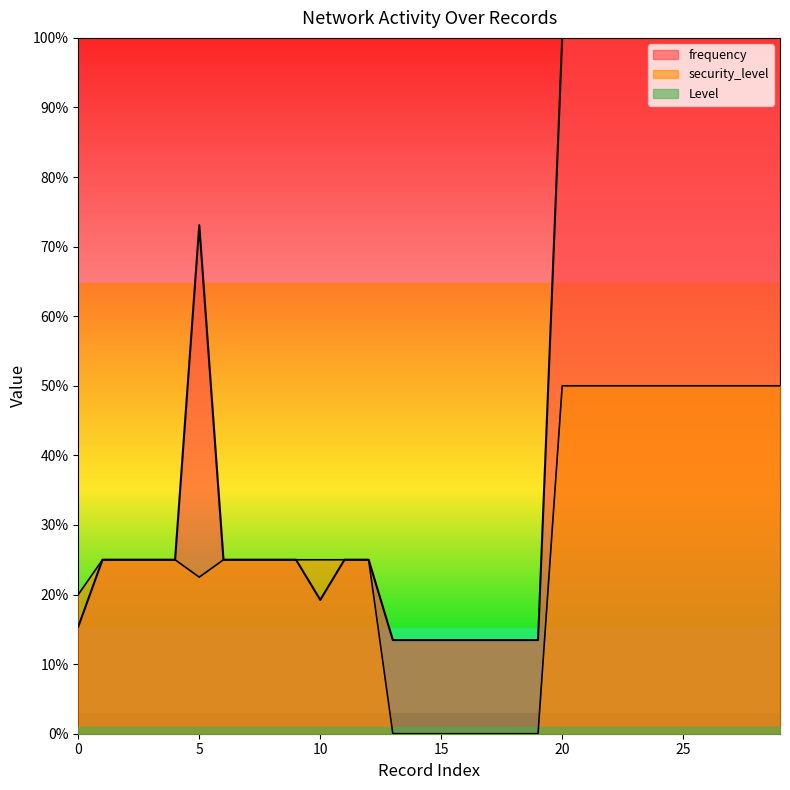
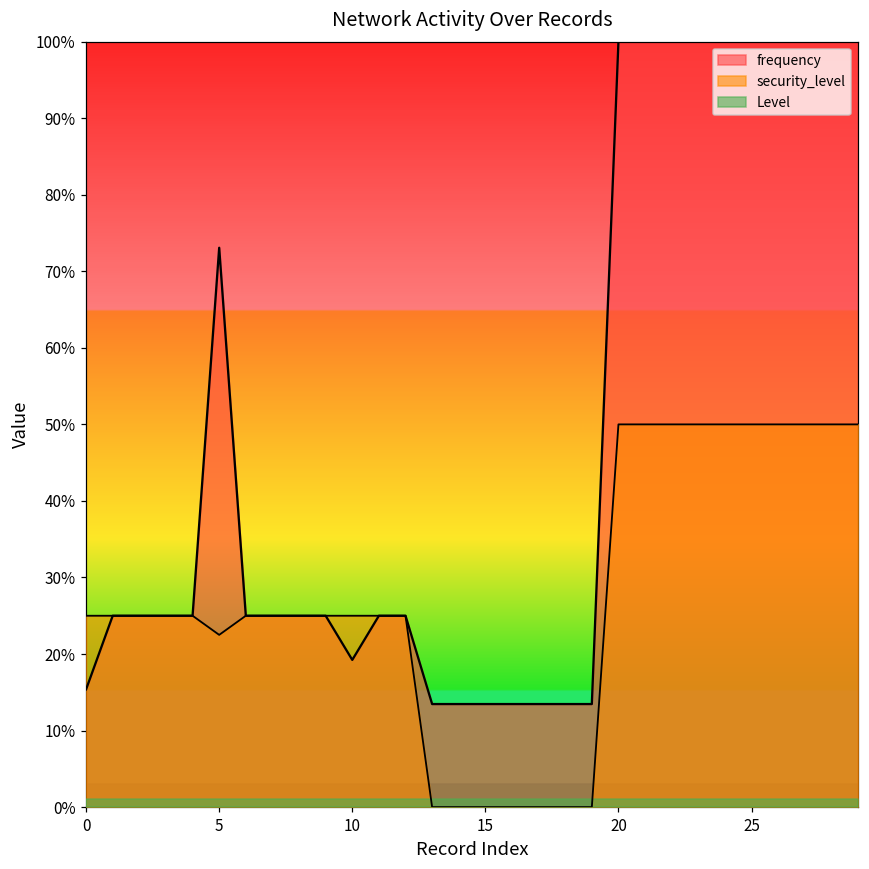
  {
    "frequency": {
      "0": "15%",
      "5": "73%",
      "10": "19%",
      "15": "13%",
      "20": "100%",
      "25": "100%"
    },
    "security_level": {
-     "0": "20%",
+     "0": "25%",
      "5": "23%",
      "10": "25%",
      "20": "50%",
      "25": "50%"
    }
  }
